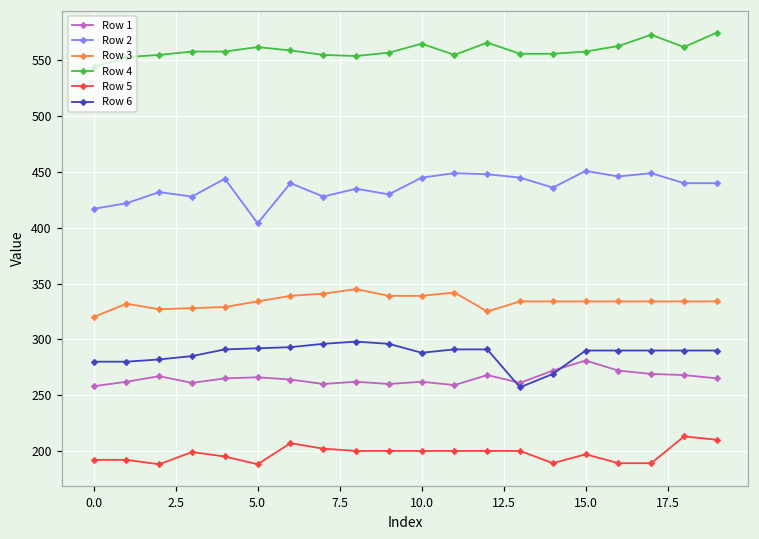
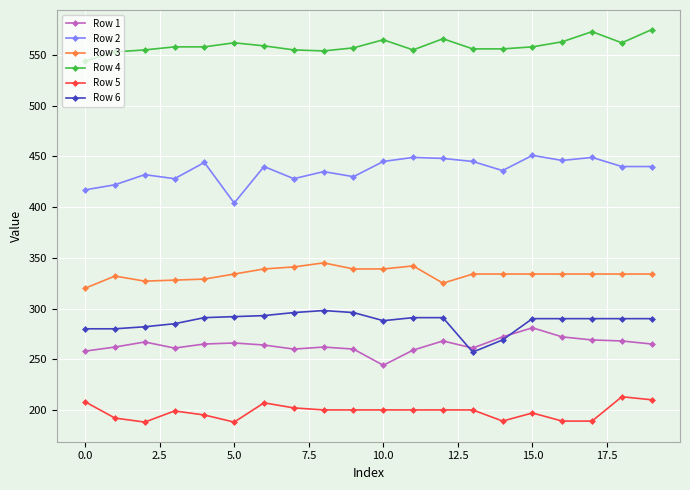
  {
    "Row 1": {
      "0.0": 258,
      "5.0": 266,
-     "10.0": 262,
+     "10.0": 244,
      "15.0": 281
    },
    "Row 2": {
      "0.0": 417,
      "5.0": 404,
      "10.0": 445,
      "15.0": 451
    },
    "Row 3": {
      "0.0": 320,
      "5.0": 334,
      "10.0": 339,
      "15.0": 334
    },
    "Row 4": {
      "5.0": 562,
      "10.0": 565,
      "15.0": 558
    },
    "Row 5": {
-     "0.0": 192,
+     "0.0": 208,
      "5.0": 188,
      "10.0": 200,
      "15.0": 197
    },
    "Row 6": {
      "0.0": 280,
      "5.0": 292,
      "10.0": 288,
      "15.0": 290
    }
  }
